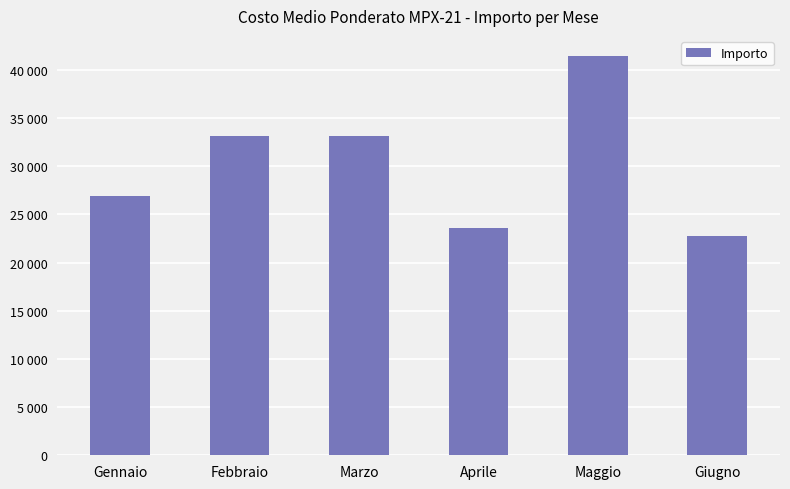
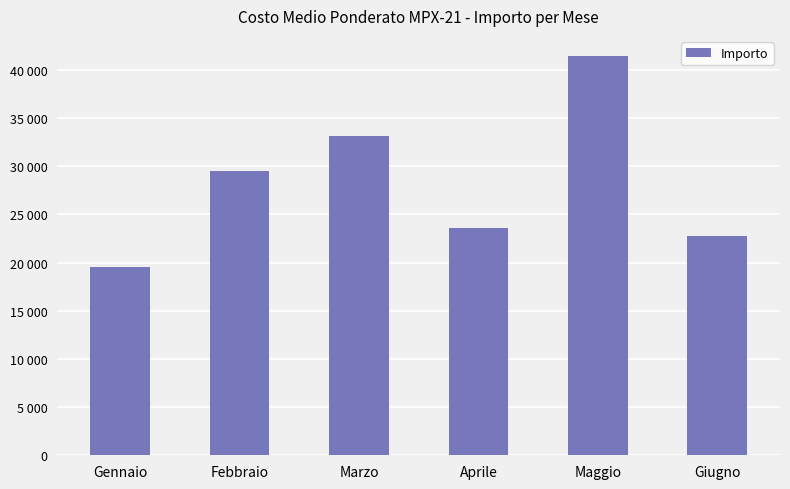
  {
-   "Gennaio": 27000,
-   "Febbraio": 33000,
+   "Gennaio": 20000,
+   "Febbraio": 29000,
    "Marzo": 33000,
    "Aprile": 24000,
    "Maggio": 41000,
    "Giugno": 23000
  }
